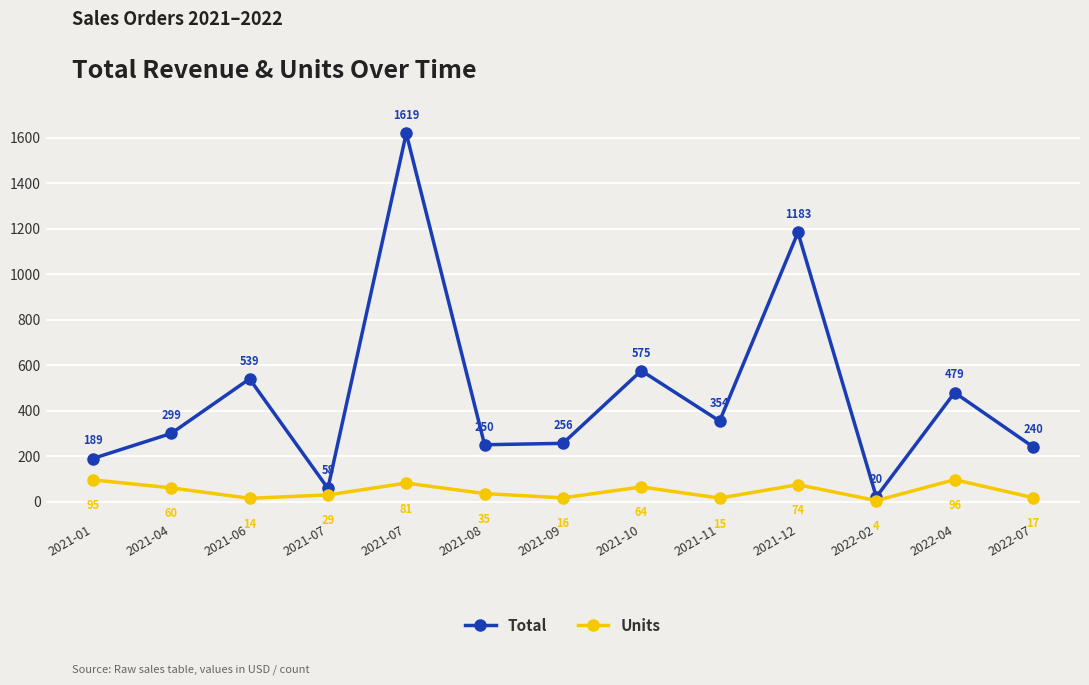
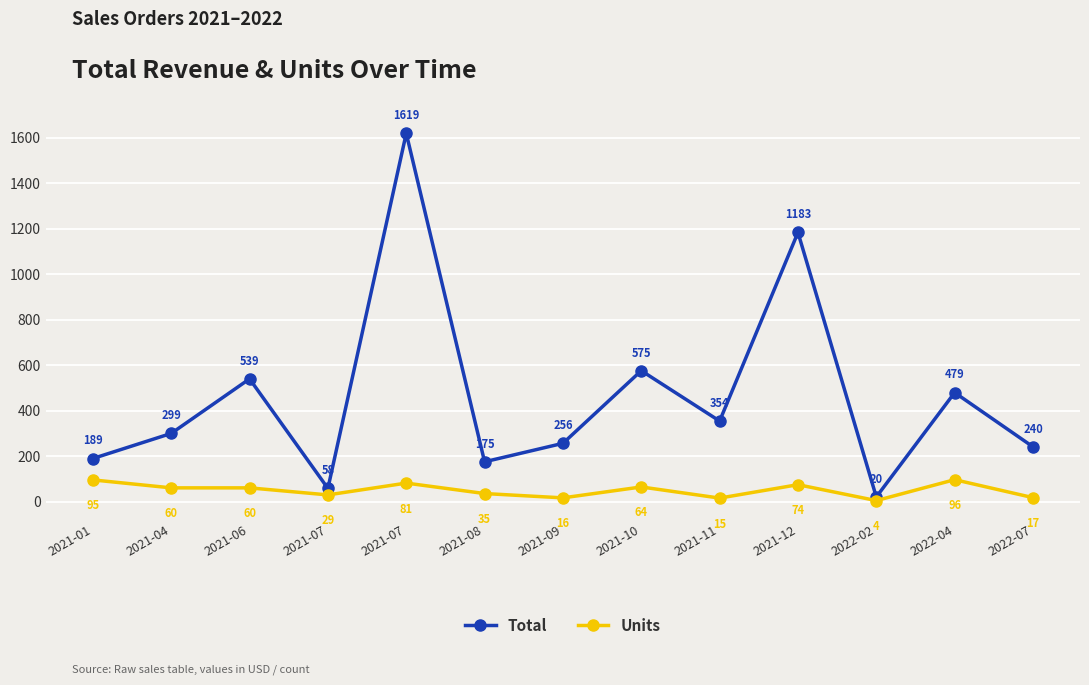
  {
    "Total": {
      "2021-01": 189,
      "2021-04": 299,
      "2021-06": 539,
-     "2021-08": 250,
+     "2021-08": 175,
      "2021-09": 256,
      "2021-10": 575,
      "2021-11": 354,
      "2021-12": 1183,
      "2022-02": 20,
      "2022-04": 479,
      "2022-07": 240
    },
    "Units": {
      "2021-01": 95,
      "2021-04": 60,
-     "2021-06": 14,
+     "2021-06": 60,
      "2021-08": 35,
      "2021-09": 16,
      "2021-10": 64,
      "2021-11": 15,
      "2021-12": 74,
      "2022-02": 4,
      "2022-04": 96,
      "2022-07": 17
    }
  }
